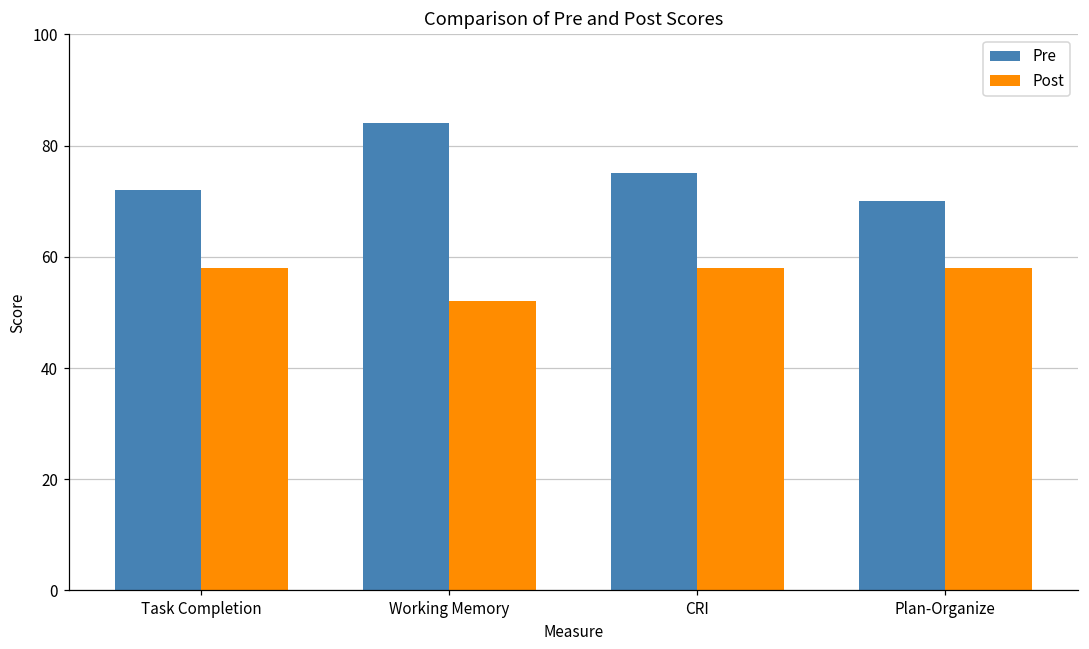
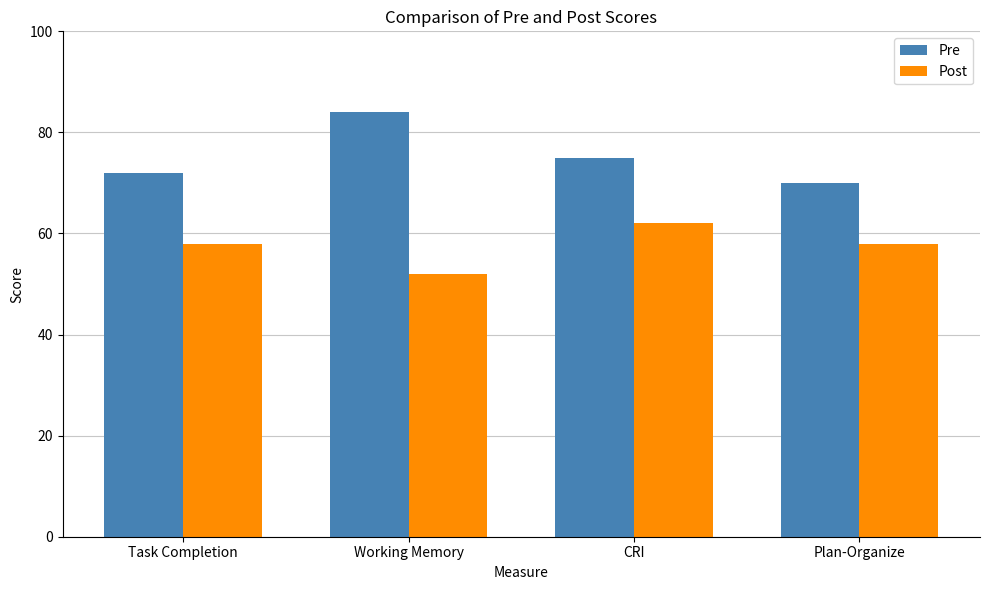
  {
    "Pre": {
      "Task Completion": 72,
      "Working Memory": 84,
      "CRI": 75,
      "Plan-Organize": 70
    },
    "Post": {
      "Task Completion": 58,
      "Working Memory": 52,
-     "CRI": 58,
+     "CRI": 62,
      "Plan-Organize": 58
    }
  }
